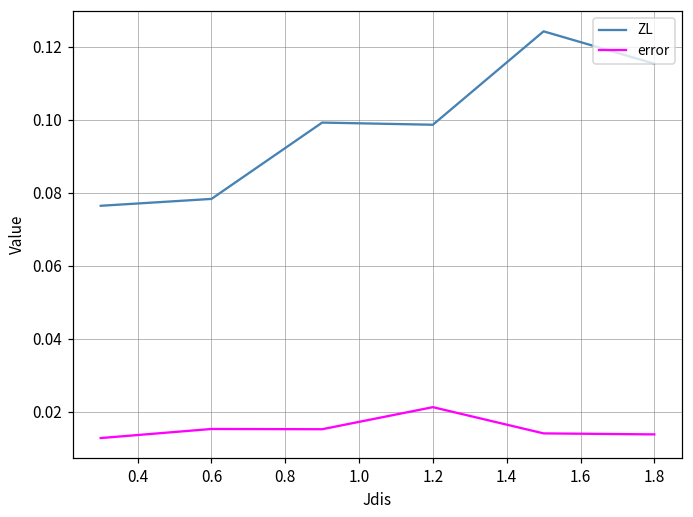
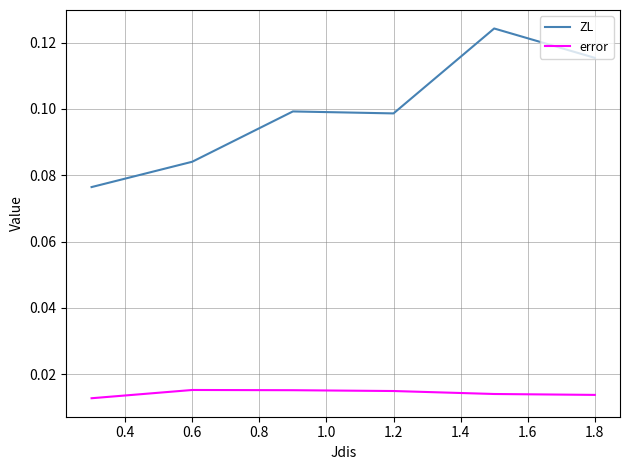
  {
    "ZL": {
-     "0.6": 0.078,
+     "0.6": 0.084,
      "1.2": 0.099
    },
    "error": {
      "0.6": 0.015,
-     "1.2": 0.021,
+     "1.2": 0.015,
      "1.8": 0.014
    }
  }
